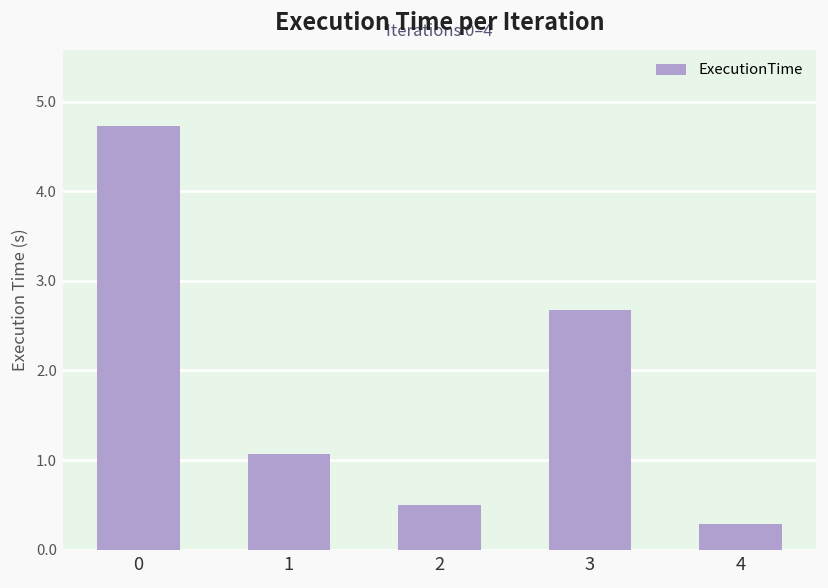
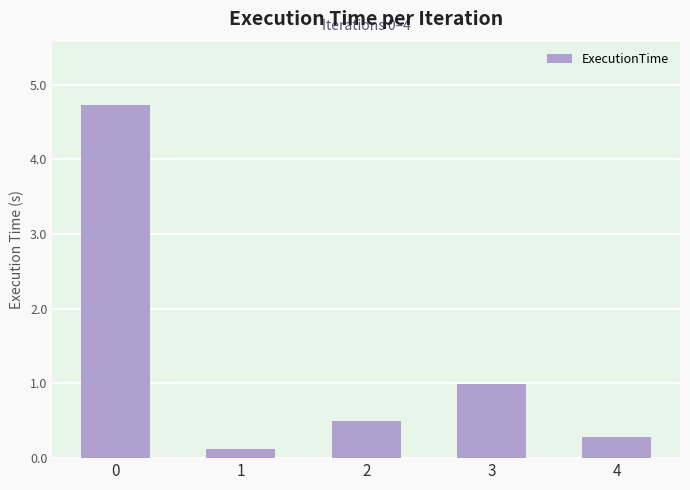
  {
    "0": 4.7,
-   "1": 1.1,
+   "1": 0.1,
    "2": 0.5,
-   "3": 2.7,
+   "3": 1.0,
    "4": 0.3
  }
